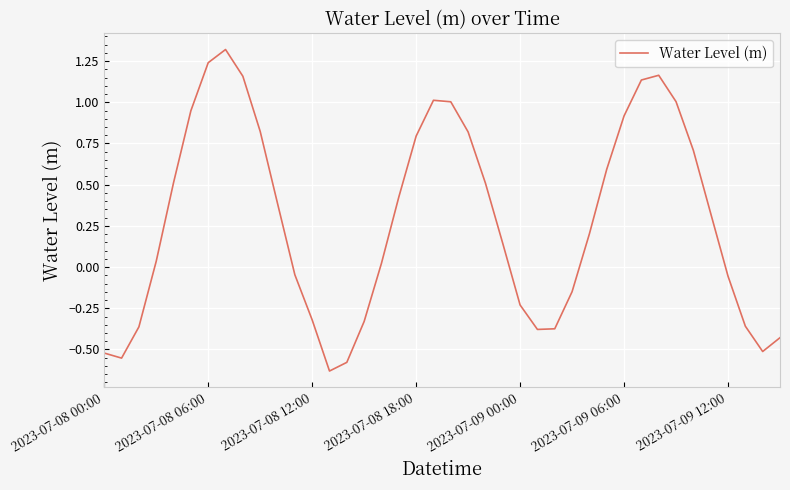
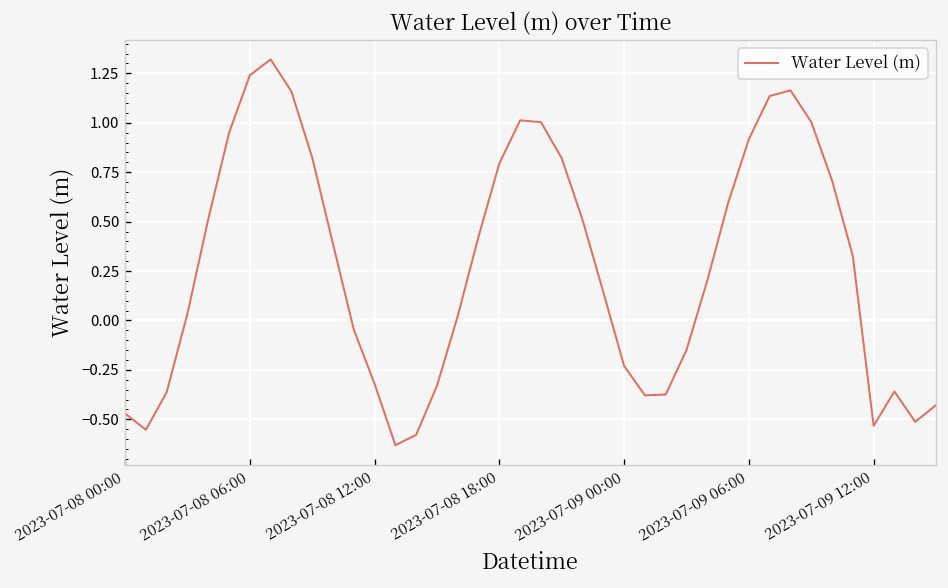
  {
-   "2023-07-08 00:00": -0.52,
+   "2023-07-08 00:00": -0.47,
    "2023-07-08 06:00": 1.24,
    "2023-07-08 12:00": -0.32,
    "2023-07-08 18:00": 0.79,
    "2023-07-09 00:00": -0.23,
    "2023-07-09 06:00": 0.92,
-   "2023-07-09 12:00": -0.06
+   "2023-07-09 12:00": -0.53
  }
